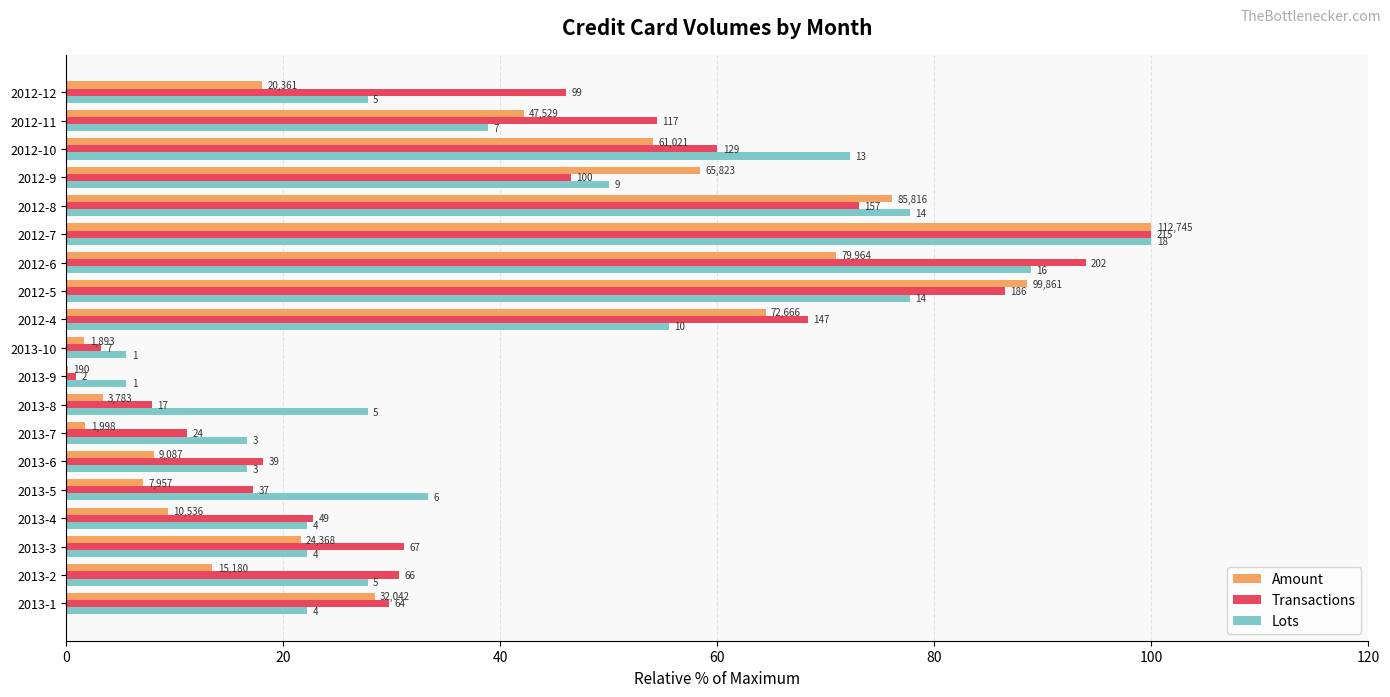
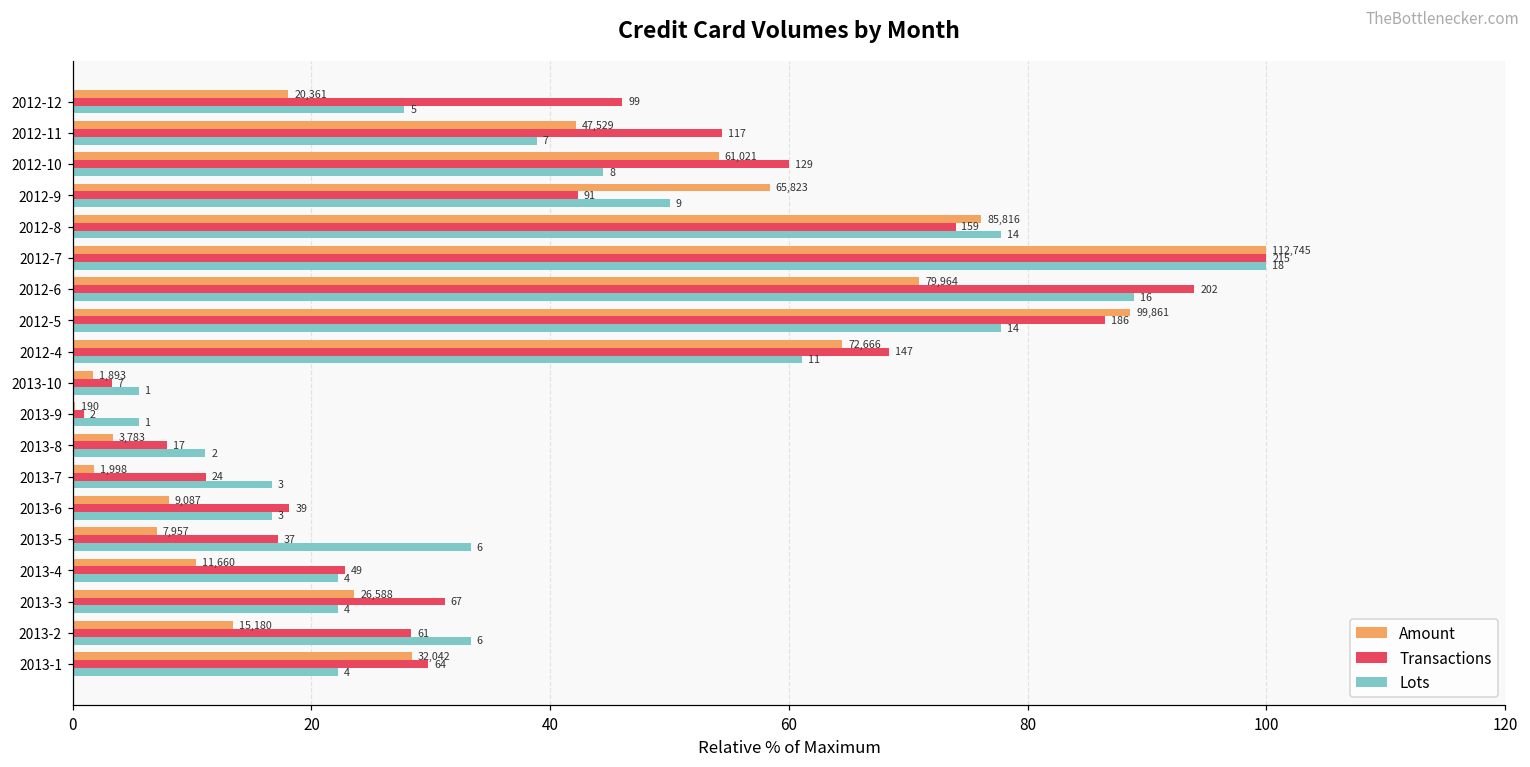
  {
    "Amount": {
-     "2013-4": "10,536",
-     "2013-3": "24,368"
+     "2013-4": "11,660",
+     "2013-3": "26,588"
    },
    "Transactions": {
-     "2012-9": "100",
-     "2012-8": "157",
-     "2013-2": "66"
+     "2012-9": "91",
+     "2012-8": "159",
+     "2013-2": "61"
    },
    "Lots": {
-     "2012-10": "13",
-     "2012-4": "10",
-     "2013-8": "5",
-     "2013-2": "5"
+     "2012-10": "8",
+     "2012-4": "11",
+     "2013-8": "2",
+     "2013-2": "6"
    }
  }
